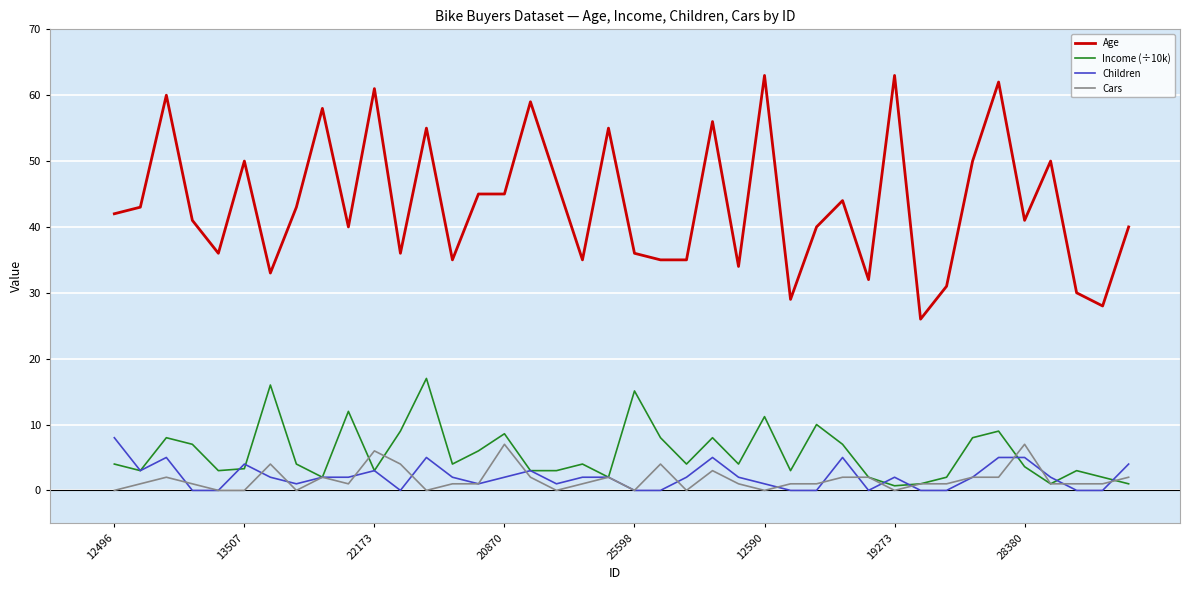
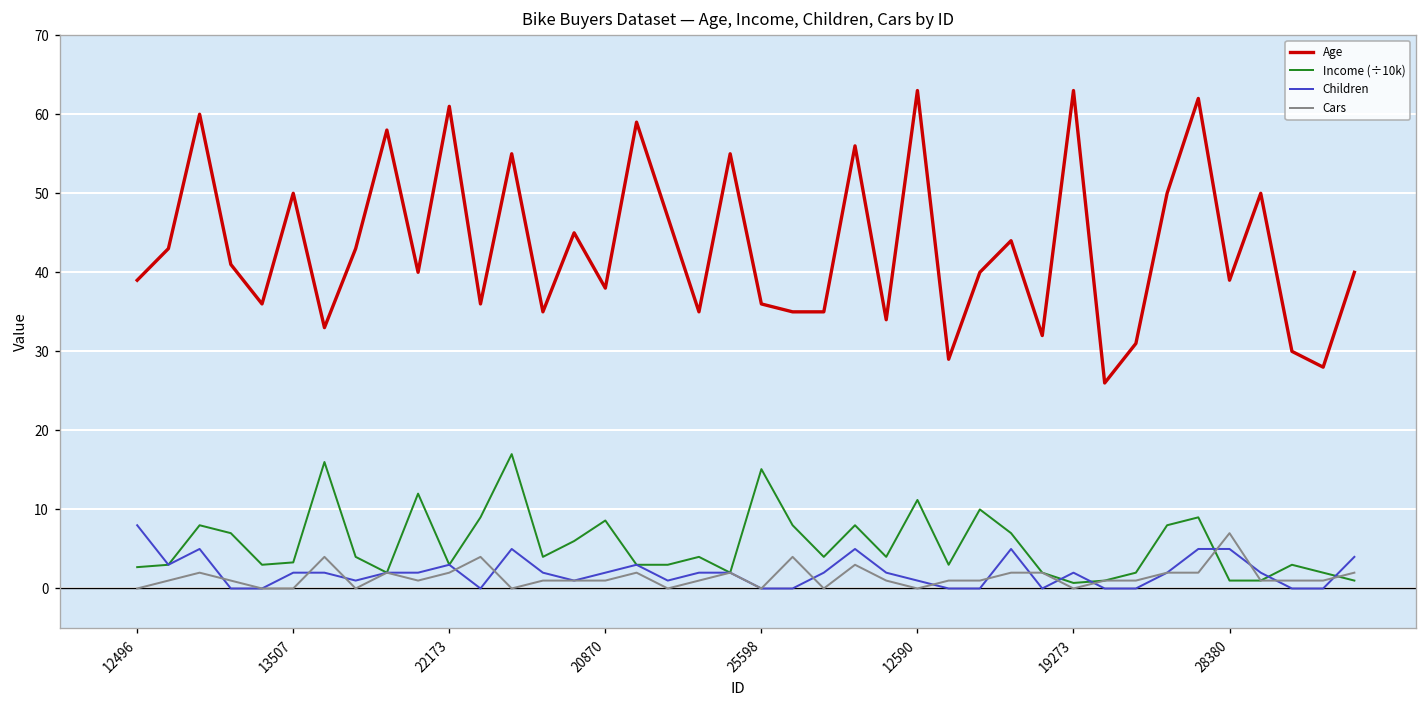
  {
    "Age": {
-     "12496": 42,
+     "12496": 39,
      "13507": 50,
      "22173": 61,
-     "20870": 45,
+     "20870": 38,
      "25598": 36,
      "12590": 63,
      "19273": 63,
-     "28380": 41
+     "28380": 39
    },
    "Income (÷10k)": {
-     "12496": 4,
+     "12496": 3,
      "13507": 3,
      "20870": 9,
      "25598": 15,
      "12590": 11,
      "19273": 1,
-     "28380": 4
+     "28380": 1
    },
    "Children": {
      "12496": 8,
-     "13507": 4,
+     "13507": 2,
      "20870": 2,
      "12590": 1,
      "19273": 2,
      "28380": 5
    },
    "Cars": {
      "12496": 0,
      "13507": 0,
-     "22173": 6,
-     "20870": 7,
+     "22173": 2,
+     "20870": 1,
      "12590": 0,
      "19273": 0,
      "28380": 7
    }
  }
